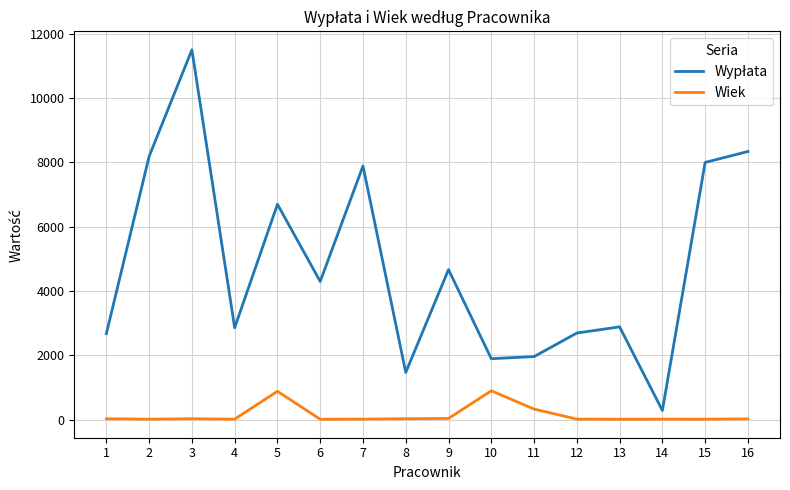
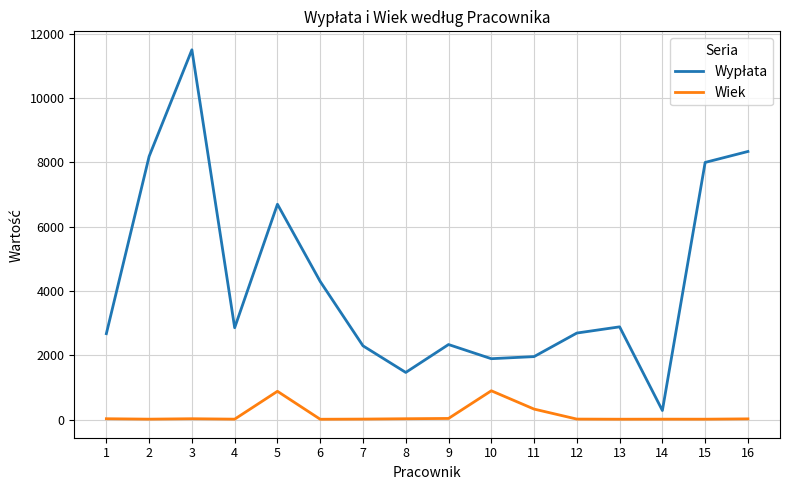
  {
    "Wypłata": {
      "1": 2700,
      "2": 8200,
      "3": 11500,
      "4": 2900,
      "5": 6700,
      "6": 4300,
-     "7": 7900,
+     "7": 2300,
      "8": 1500,
-     "9": 4700,
+     "9": 2300,
      "10": 1900,
      "11": 2000,
      "12": 2700,
      "13": 2900,
      "14": 300,
      "15": 8000,
      "16": 8300
    },
    "Wiek": {
      "1": 0,
      "2": 0,
      "3": 0,
      "4": 0,
      "5": 900,
      "6": 0,
      "7": 0,
      "8": 0,
      "9": 0,
      "10": 900,
      "11": 300,
      "12": 0,
      "13": 0,
      "14": 0,
      "15": 0,
      "16": 0
    }
  }
